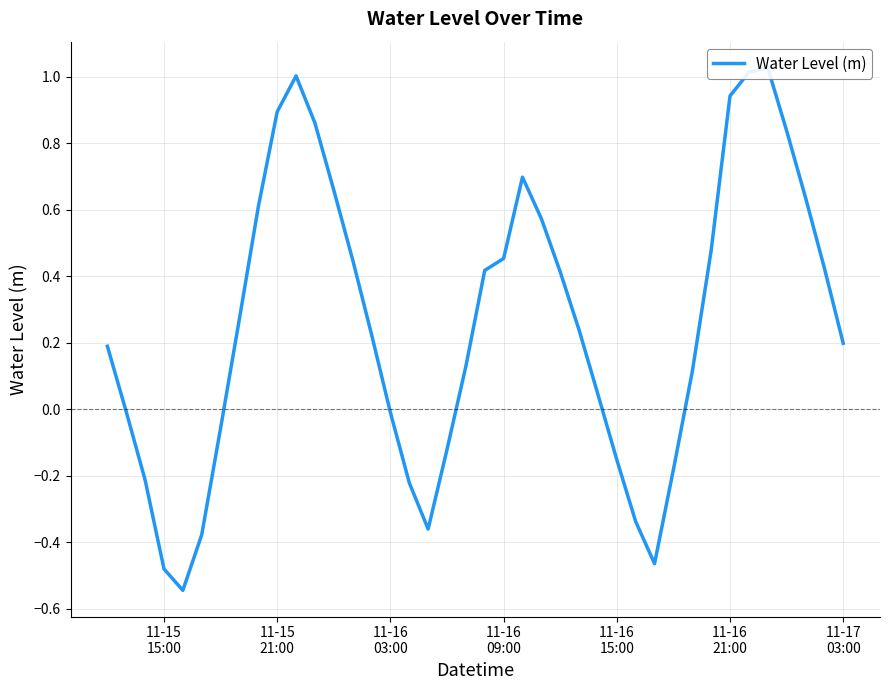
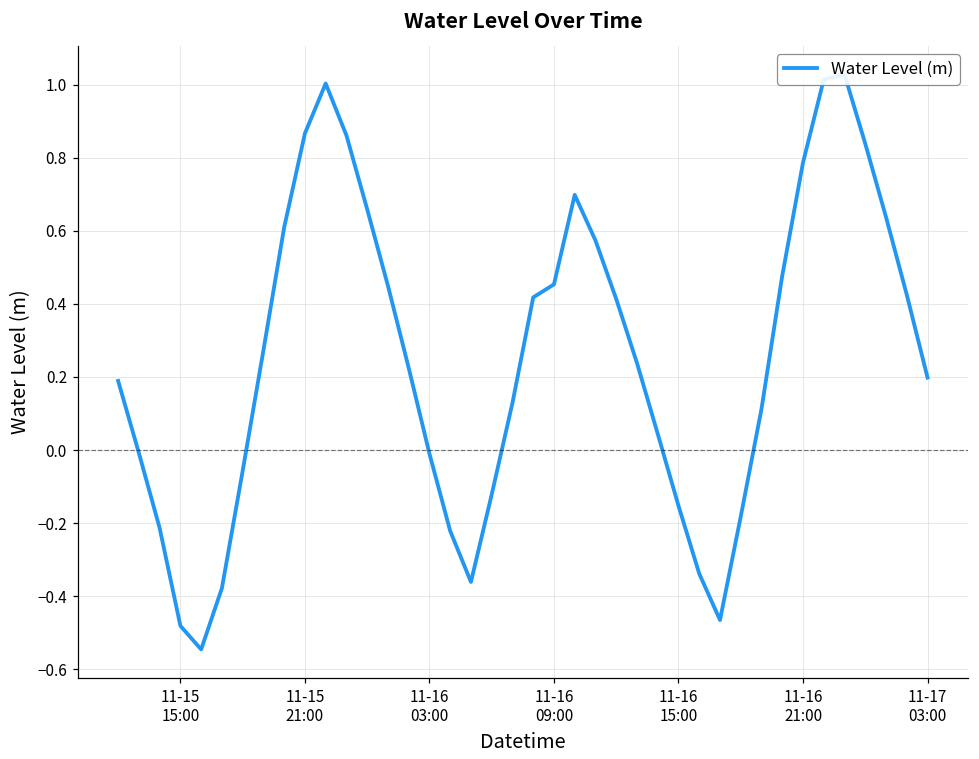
  {
    "11-15 15:00": -0.48,
-   "11-15 21:00": 0.90,
+   "11-15 21:00": 0.87,
    "11-16 03:00": -0.01,
    "11-16 09:00": 0.45,
    "11-16 15:00": -0.15,
-   "11-16 21:00": 0.94,
+   "11-16 21:00": 0.79,
    "11-17 03:00": 0.20
  }
